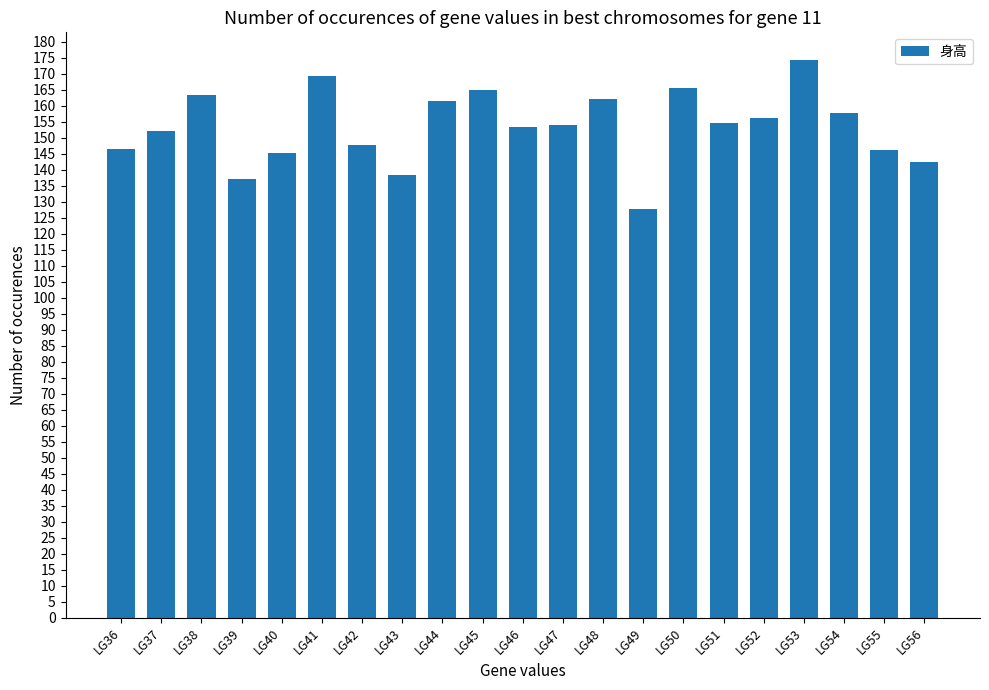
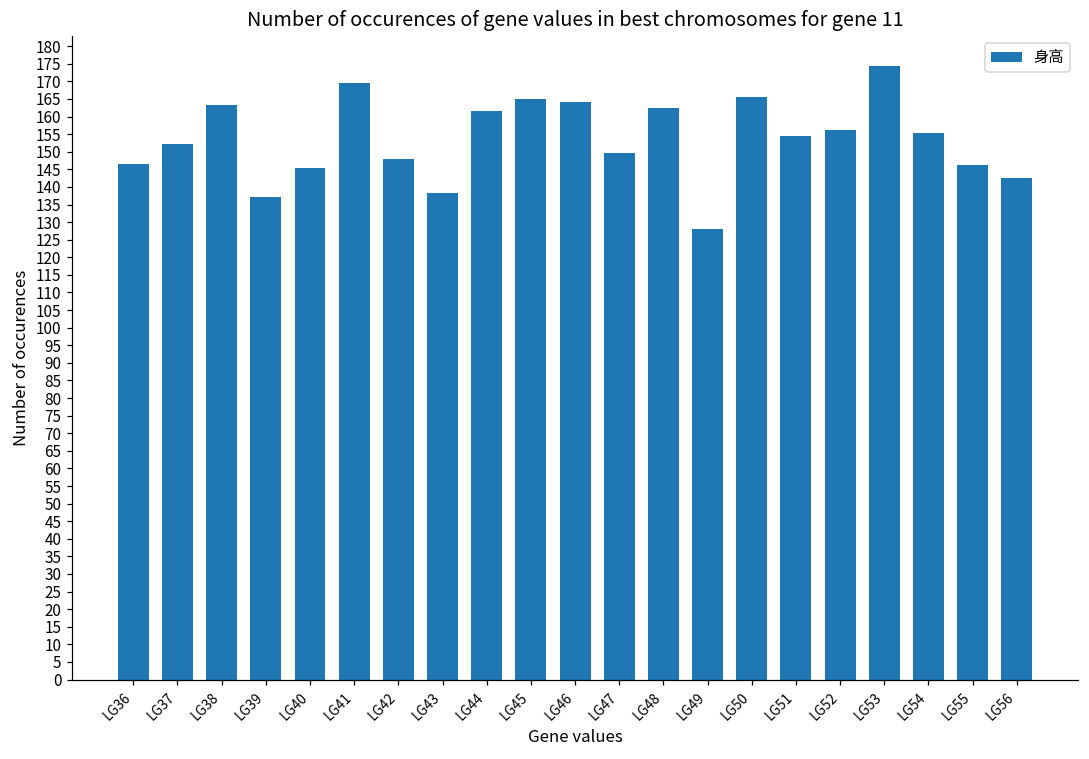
  {
    "LG36": 146,
    "LG37": 152,
    "LG38": 163,
    "LG39": 137,
    "LG40": 145,
    "LG41": 170,
    "LG42": 148,
    "LG43": 138,
    "LG44": 162,
    "LG45": 165,
-   "LG46": 153,
-   "LG47": 154,
+   "LG46": 164,
+   "LG47": 150,
    "LG48": 162,
    "LG49": 128,
    "LG50": 166,
    "LG51": 155,
    "LG52": 156,
    "LG53": 174,
-   "LG54": 158,
+   "LG54": 155,
    "LG55": 146,
    "LG56": 143
  }
